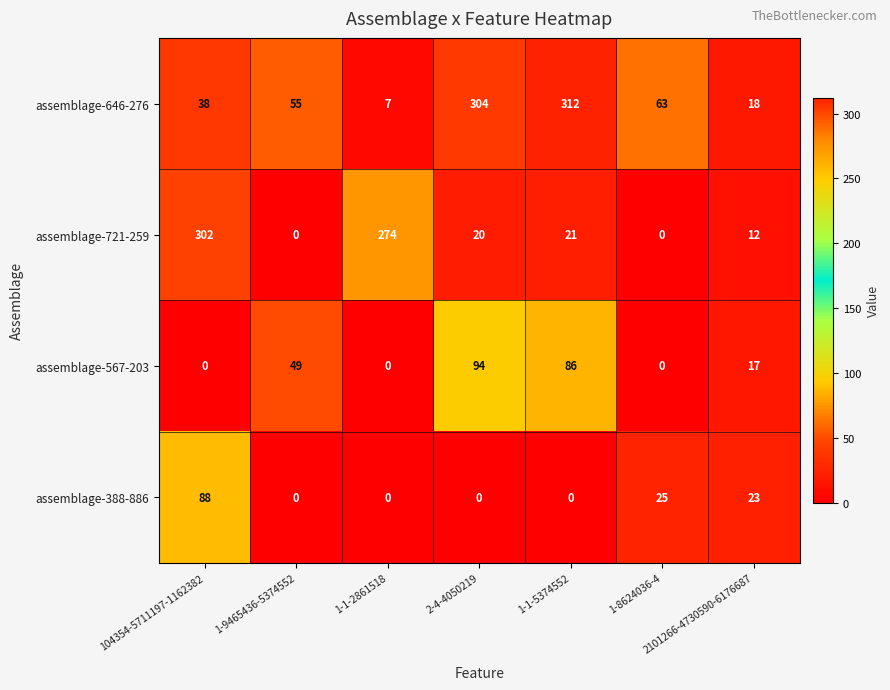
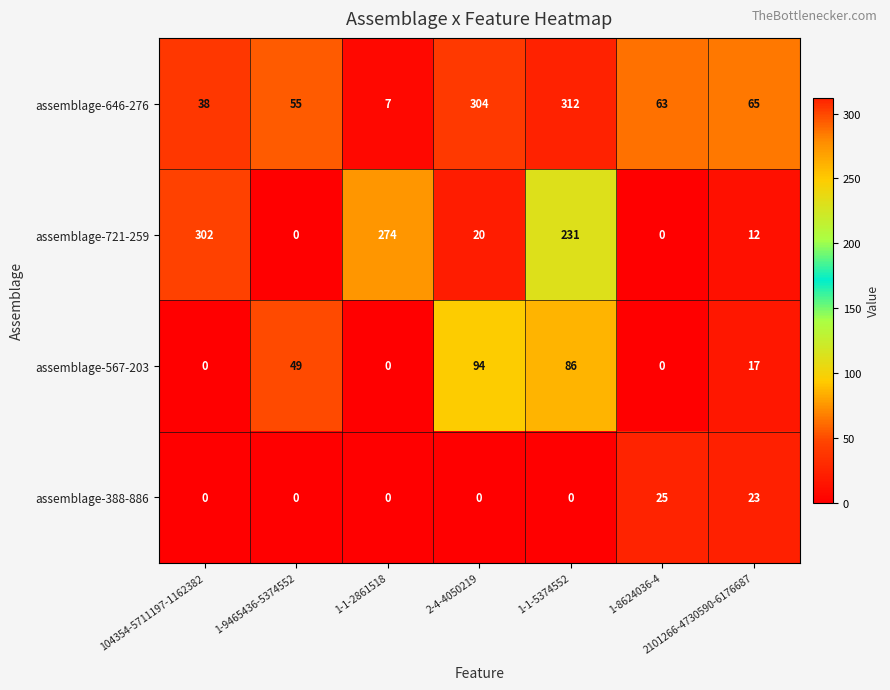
  {
    "assemblage-646-276": {
      "104354-5711197-1162382": 38,
      "1-9465436-5374552": 55,
      "1-1-2861518": 7,
      "2-4-4050219": 304,
      "1-1-5374552": 312,
      "1-8624036-4": 63,
-     "2101266-4730590-6176687": 18
+     "2101266-4730590-6176687": 65
    },
    "assemblage-721-259": {
      "104354-5711197-1162382": 302,
      "1-9465436-5374552": 0,
      "1-1-2861518": 274,
      "2-4-4050219": 20,
-     "1-1-5374552": 21,
+     "1-1-5374552": 231,
      "1-8624036-4": 0,
      "2101266-4730590-6176687": 12
    },
    "assemblage-567-203": {
      "104354-5711197-1162382": 0,
      "1-9465436-5374552": 49,
      "1-1-2861518": 0,
      "2-4-4050219": 94,
      "1-1-5374552": 86,
      "1-8624036-4": 0,
      "2101266-4730590-6176687": 17
    },
    "assemblage-388-886": {
-     "104354-5711197-1162382": 88,
+     "104354-5711197-1162382": 0,
      "1-9465436-5374552": 0,
      "1-1-2861518": 0,
      "2-4-4050219": 0,
      "1-1-5374552": 0,
      "1-8624036-4": 25,
      "2101266-4730590-6176687": 23
    }
  }
